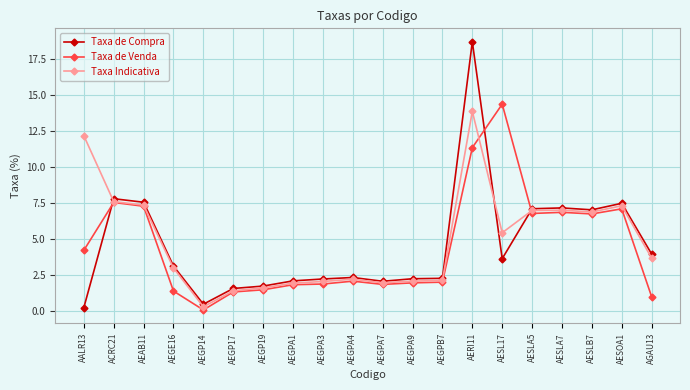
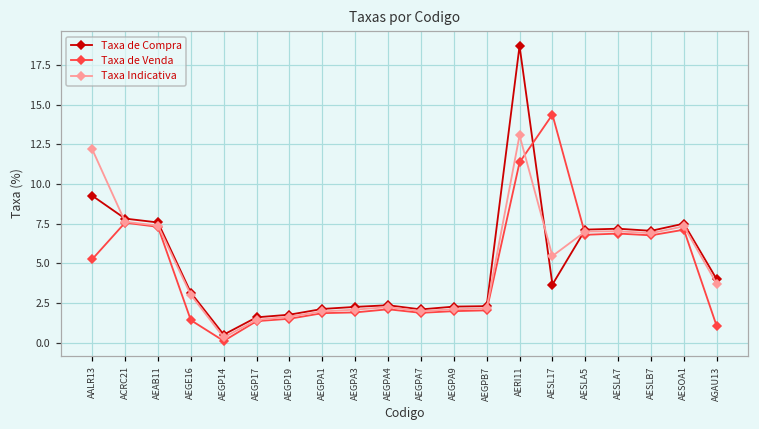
  {
    "Taxa de Compra": {
-     "AALR13": 0.3,
+     "AALR13": 9.3,
      "ACRC21": 7.8,
      "AEAB11": 7.6,
      "AEGP14": 0.5,
      "AERI11": 18.7,
      "AESL17": 3.7,
      "AGAU13": 4.0
    },
    "Taxa de Venda": {
-     "AALR13": 4.2,
+     "AALR13": 5.3,
      "AEGE16": 1.4,
      "AEGP14": 0.1,
      "AERI11": 11.4,
      "AESL17": 14.4,
      "AESLA5": 6.8,
      "AESOA1": 7.1,
      "AGAU13": 1.0
    },
    "Taxa Indicativa": {
      "AALR13": 12.2,
      "AEGP14": 0.3,
-     "AERI11": 13.9,
+     "AERI11": 13.1,
      "AESL17": 5.5,
      "AGAU13": 3.7
    }
  }
